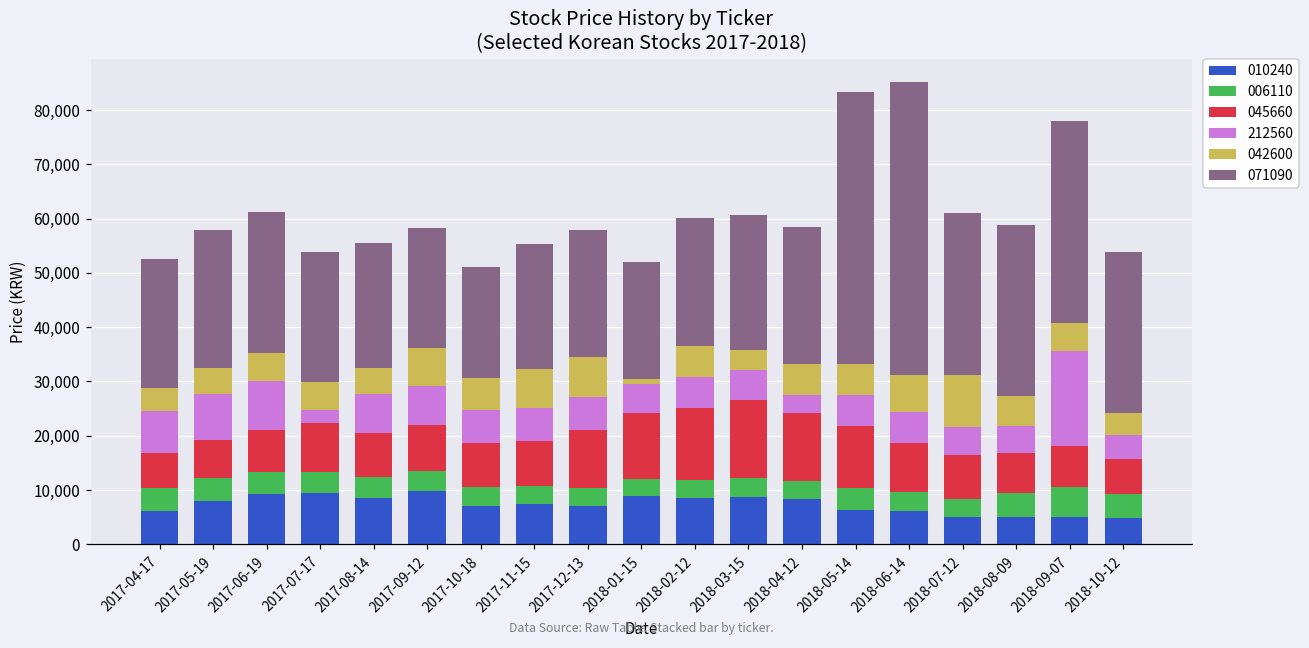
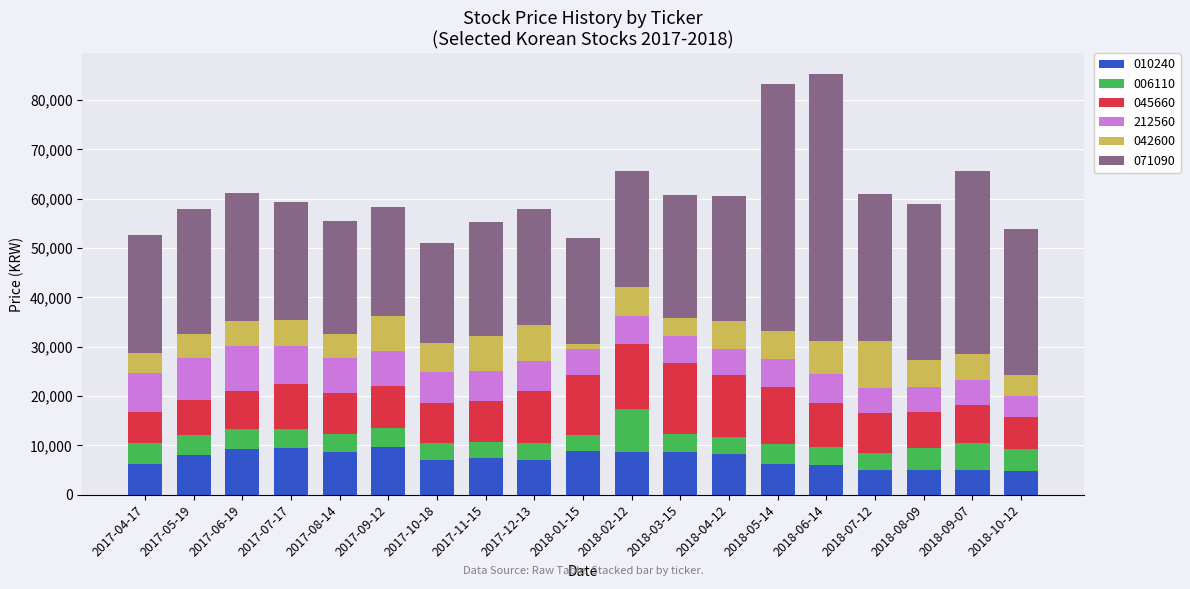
  {
    "010240": {
      "2017-04-17": "6,000",
      "2017-05-19": "8,000",
      "2017-06-19": "9,000",
      "2017-07-17": "9,000",
      "2017-08-14": "9,000",
      "2017-09-12": "10,000",
      "2017-10-18": "7,000",
      "2017-11-15": "7,000",
      "2017-12-13": "7,000",
      "2018-01-15": "9,000",
      "2018-02-12": "9,000",
      "2018-03-15": "9,000",
      "2018-04-12": "8,000",
      "2018-05-14": "6,000",
      "2018-06-14": "6,000",
      "2018-07-12": "5,000",
      "2018-08-09": "5,000",
      "2018-09-07": "5,000",
      "2018-10-12": "5,000"
    },
    "006110": {
      "2017-04-17": "4,000",
      "2017-05-19": "4,000",
      "2017-06-19": "4,000",
      "2017-07-17": "4,000",
      "2017-08-14": "4,000",
      "2017-09-12": "4,000",
      "2017-10-18": "3,000",
      "2017-11-15": "3,000",
      "2017-12-13": "3,000",
      "2018-01-15": "3,000",
-     "2018-02-12": "3,000",
+     "2018-02-12": "9,000",
      "2018-03-15": "4,000",
      "2018-04-12": "3,000",
      "2018-05-14": "4,000",
      "2018-06-14": "4,000",
      "2018-07-12": "3,000",
      "2018-08-09": "4,000",
      "2018-09-07": "5,000",
      "2018-10-12": "5,000"
    },
    "045660": {
      "2017-04-17": "6,000",
      "2017-05-19": "7,000",
      "2017-06-19": "8,000",
      "2017-07-17": "9,000",
      "2017-08-14": "8,000",
      "2017-09-12": "9,000",
      "2017-10-18": "8,000",
      "2017-11-15": "8,000",
      "2017-12-13": "11,000",
      "2018-01-15": "12,000",
      "2018-02-12": "13,000",
      "2018-03-15": "14,000",
      "2018-04-12": "13,000",
      "2018-05-14": "11,000",
      "2018-06-14": "9,000",
      "2018-07-12": "8,000",
      "2018-08-09": "7,000",
      "2018-09-07": "8,000",
      "2018-10-12": "6,000"
    },
    "212560": {
      "2017-04-17": "8,000",
      "2017-05-19": "9,000",
      "2017-06-19": "9,000",
-     "2017-07-17": "2,000",
+     "2017-07-17": "8,000",
      "2017-08-14": "7,000",
      "2017-09-12": "7,000",
      "2017-10-18": "6,000",
      "2017-11-15": "6,000",
      "2017-12-13": "6,000",
      "2018-01-15": "5,000",
      "2018-02-12": "6,000",
      "2018-03-15": "5,000",
-     "2018-04-12": "3,000",
+     "2018-04-12": "5,000",
      "2018-05-14": "6,000",
      "2018-06-14": "6,000",
      "2018-07-12": "5,000",
      "2018-08-09": "5,000",
-     "2018-09-07": "18,000",
+     "2018-09-07": "5,000",
      "2018-10-12": "4,000"
    },
    "042600": {
      "2017-04-17": "4,000",
      "2017-05-19": "5,000",
      "2017-06-19": "5,000",
      "2017-07-17": "5,000",
      "2017-08-14": "5,000",
      "2017-09-12": "7,000",
      "2017-10-18": "6,000",
      "2017-11-15": "7,000",
      "2017-12-13": "7,000",
      "2018-01-15": "1,000",
      "2018-02-12": "6,000",
      "2018-03-15": "4,000",
      "2018-04-12": "6,000",
      "2018-05-14": "6,000",
      "2018-06-14": "7,000",
      "2018-07-12": "9,000",
      "2018-08-09": "5,000",
      "2018-09-07": "5,000",
      "2018-10-12": "4,000"
    },
    "071090": {
      "2017-04-17": "24,000",
      "2017-05-19": "25,000",
      "2017-06-19": "26,000",
      "2017-07-17": "24,000",
      "2017-08-14": "23,000",
      "2017-09-12": "22,000",
      "2017-10-18": "20,000",
      "2017-11-15": "23,000",
      "2017-12-13": "23,000",
      "2018-01-15": "22,000",
      "2018-02-12": "24,000",
      "2018-03-15": "25,000",
      "2018-04-12": "25,000",
      "2018-05-14": "50,000",
      "2018-06-14": "54,000",
      "2018-07-12": "30,000",
      "2018-08-09": "32,000",
      "2018-09-07": "37,000",
      "2018-10-12": "30,000"
    }
  }
